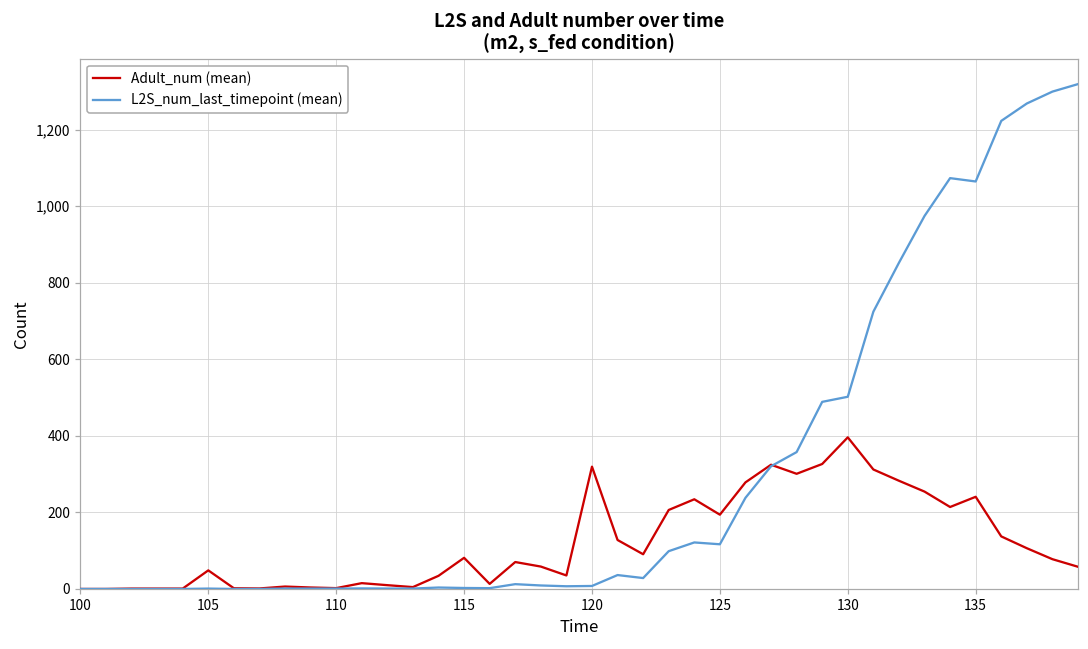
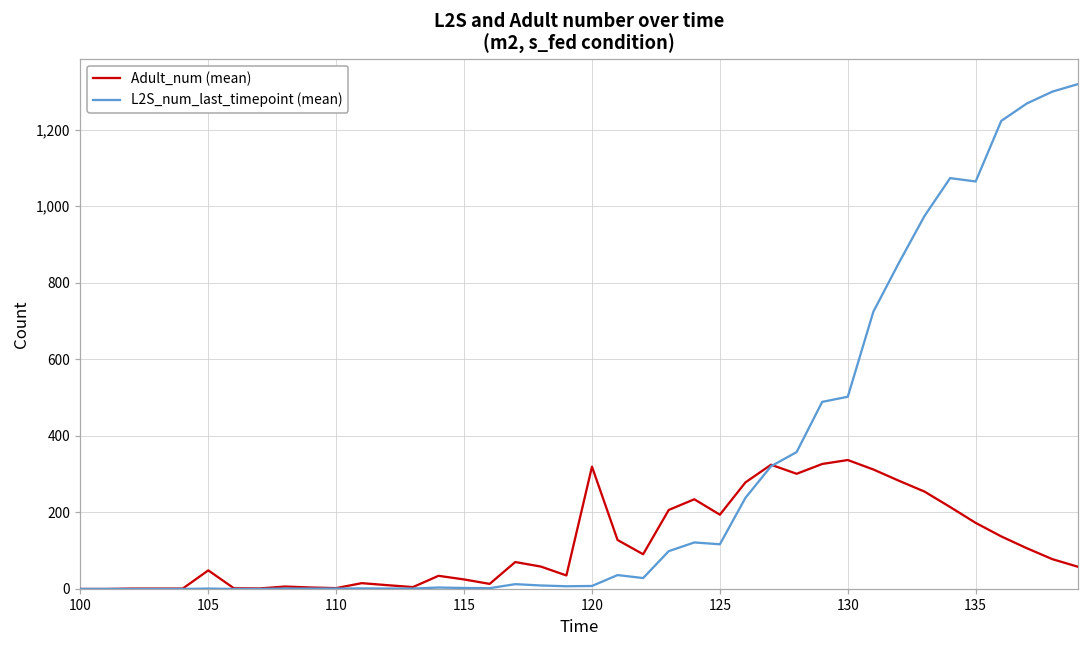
  {
    "Adult_num (mean)": {
      "105": "50",
-     "115": "80",
+     "115": "20",
      "120": "320",
      "125": "190",
-     "130": "400",
-     "135": "240"
+     "130": "340",
+     "135": "170"
    },
    "L2S_num_last_timepoint (mean)": {
      "105": "0",
      "115": "0",
      "120": "10",
      "125": "120",
      "130": "500",
      "135": "1,060"
    }
  }
